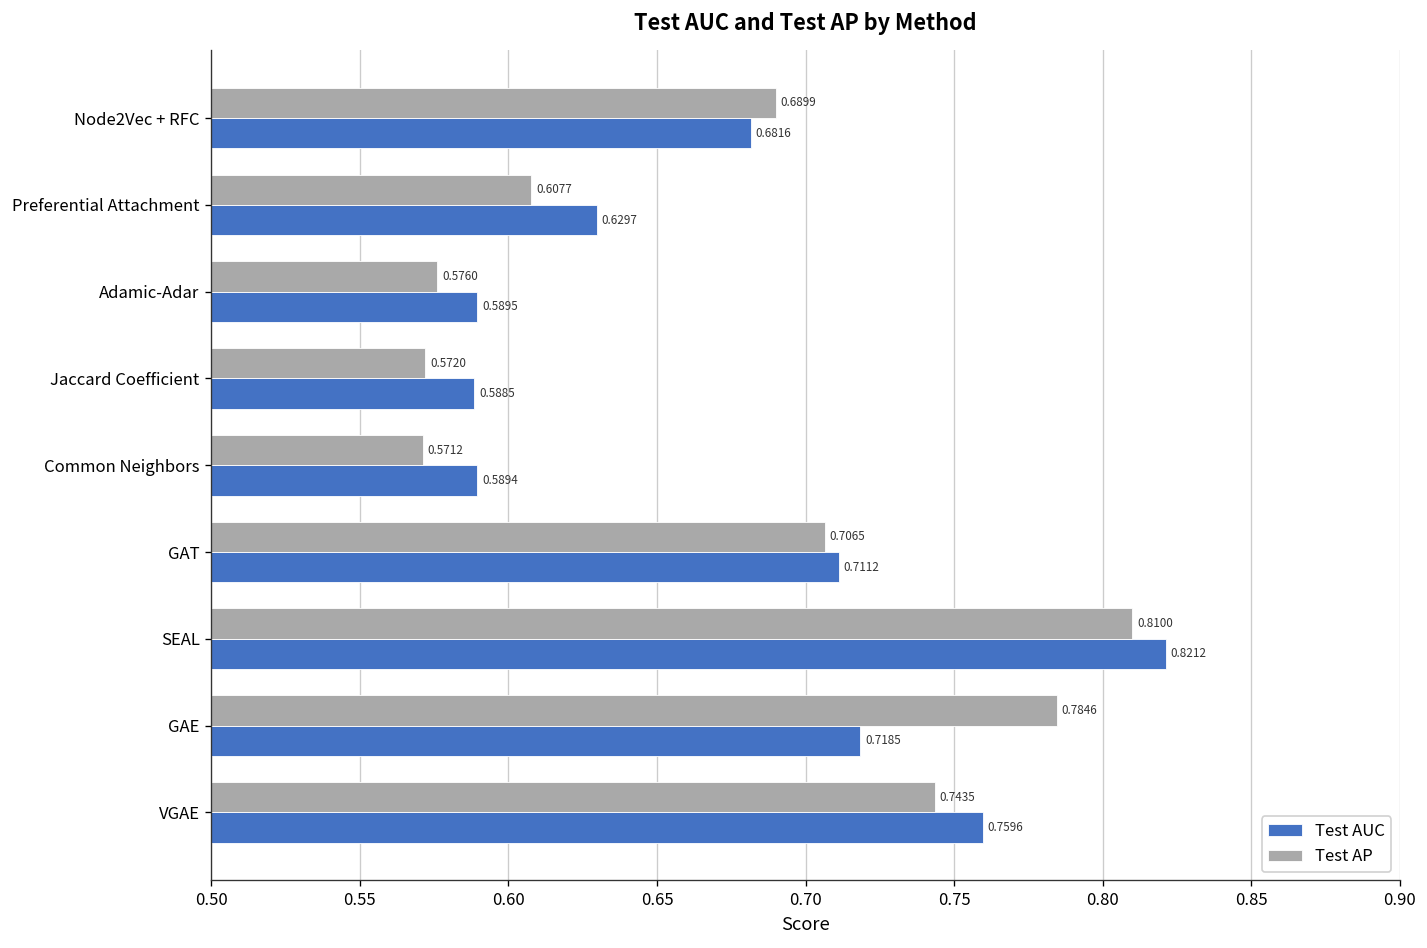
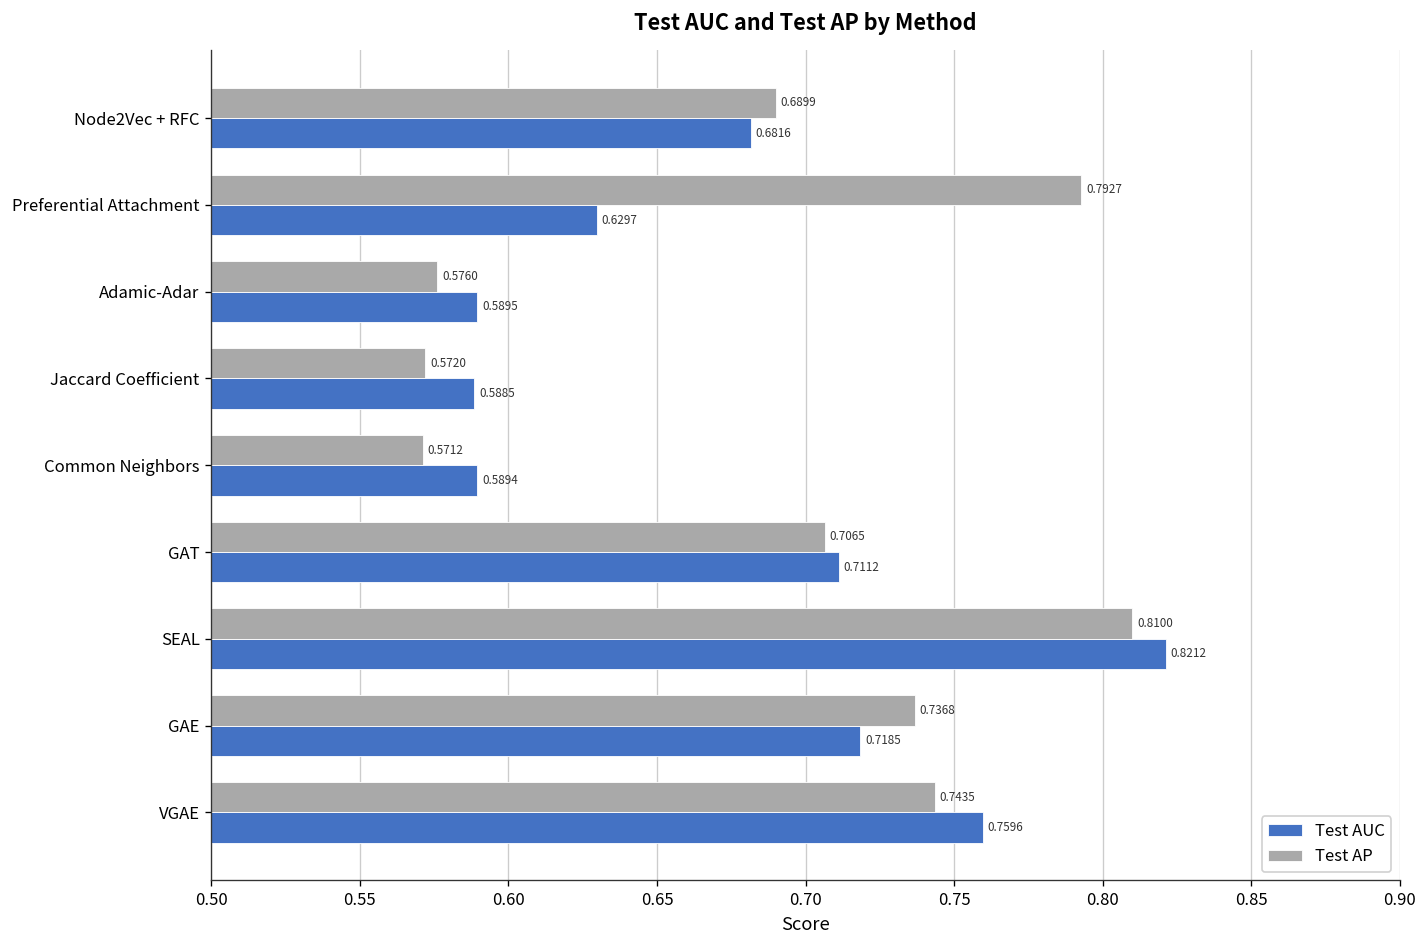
  {
    "Test AUC": {
      "Node2Vec + RFC": 0.6816,
      "Preferential Attachment": 0.6297,
      "Adamic-Adar": 0.5895,
      "Jaccard Coefficient": 0.5885,
      "Common Neighbors": 0.5894,
      "GAT": 0.7112,
      "SEAL": 0.8212,
      "GAE": 0.7185,
      "VGAE": 0.7596
    },
    "Test AP": {
      "Node2Vec + RFC": 0.6899,
-     "Preferential Attachment": 0.6077,
+     "Preferential Attachment": 0.7927,
      "Adamic-Adar": 0.5760,
      "Jaccard Coefficient": 0.5720,
      "Common Neighbors": 0.5712,
      "GAT": 0.7065,
      "SEAL": 0.8100,
-     "GAE": 0.7846,
+     "GAE": 0.7368,
      "VGAE": 0.7435
    }
  }
